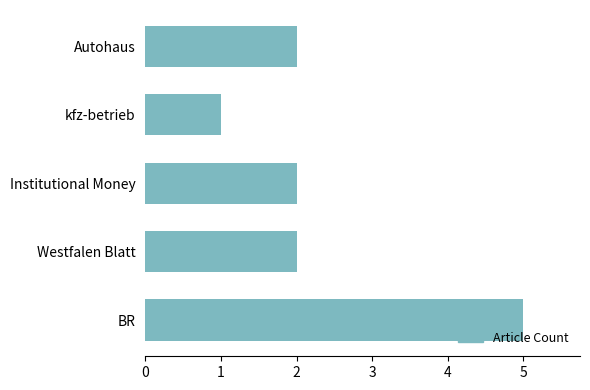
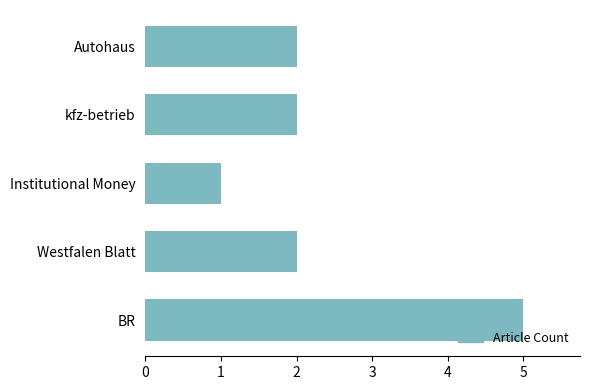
  {
    "Autohaus": 2,
-   "kfz-betrieb": 1,
-   "Institutional Money": 2,
+   "kfz-betrieb": 2,
+   "Institutional Money": 1,
    "Westfalen Blatt": 2,
    "BR": 5
  }
